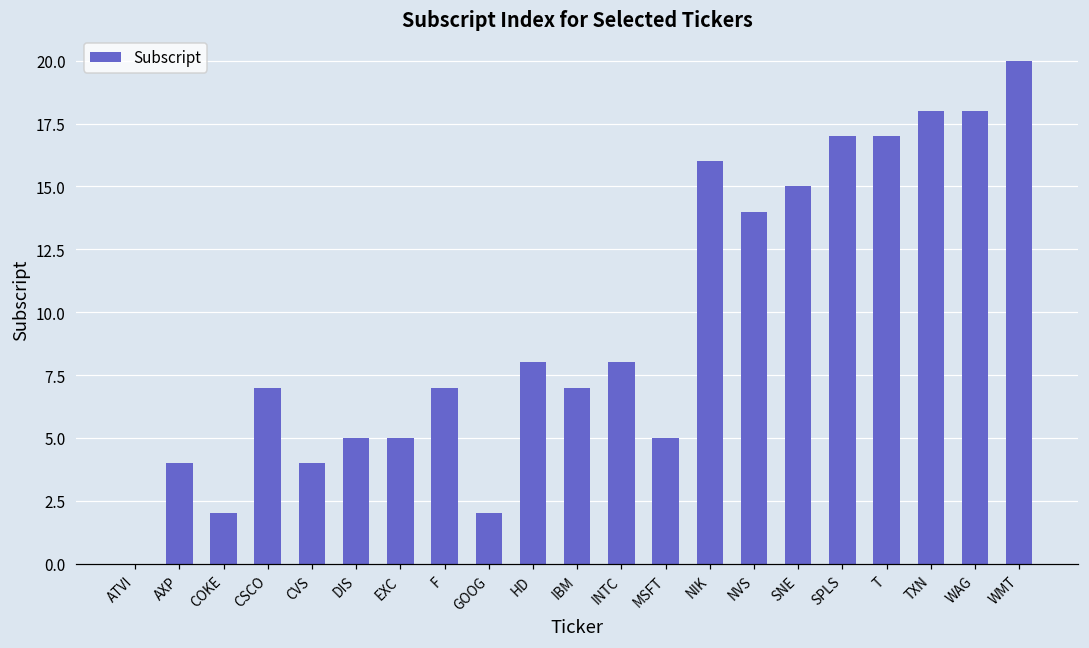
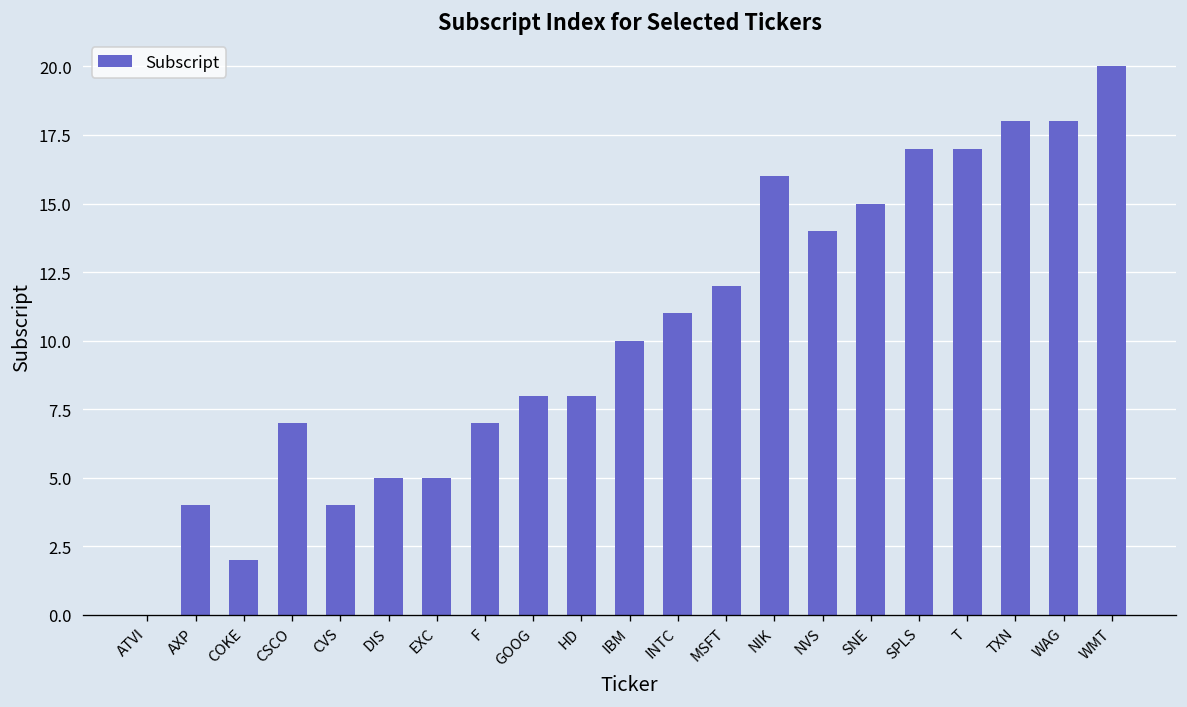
  {
    "ATVI": 0,
    "AXP": 4,
    "COKE": 2,
    "CSCO": 7,
    "CVS": 4,
    "DIS": 5,
    "EXC": 5,
    "F": 7,
-   "GOOG": 2,
+   "GOOG": 8,
    "HD": 8,
-   "IBM": 7,
-   "INTC": 8,
-   "MSFT": 5,
+   "IBM": 10,
+   "INTC": 11,
+   "MSFT": 12,
    "NIK": 16,
    "NVS": 14,
    "SNE": 15,
    "SPLS": 17,
    "T": 17,
    "TXN": 18,
    "WAG": 18,
    "WMT": 20
  }
